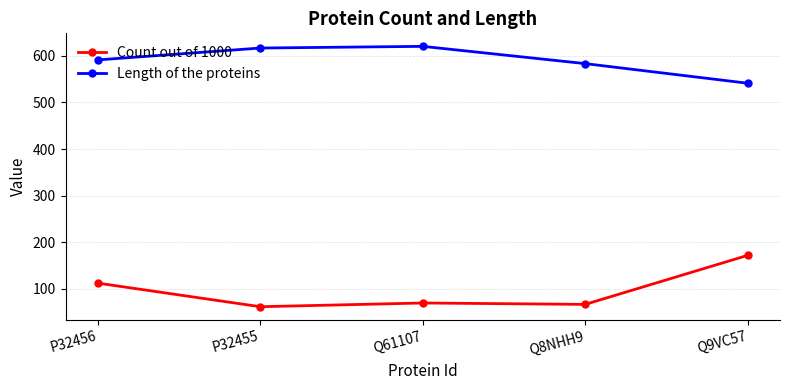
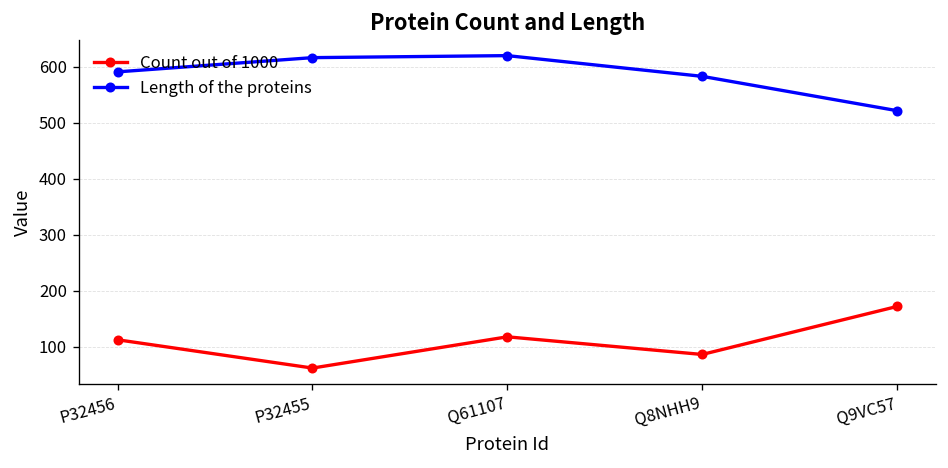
  {
    "Count out of 1000": {
      "P32456": 110,
      "P32455": 60,
-     "Q61107": 70,
-     "Q8NHH9": 70,
+     "Q61107": 120,
+     "Q8NHH9": 90,
      "Q9VC57": 170
    },
    "Length of the proteins": {
      "P32456": 590,
      "P32455": 620,
      "Q61107": 620,
      "Q8NHH9": 580,
-     "Q9VC57": 540
+     "Q9VC57": 520
    }
  }
